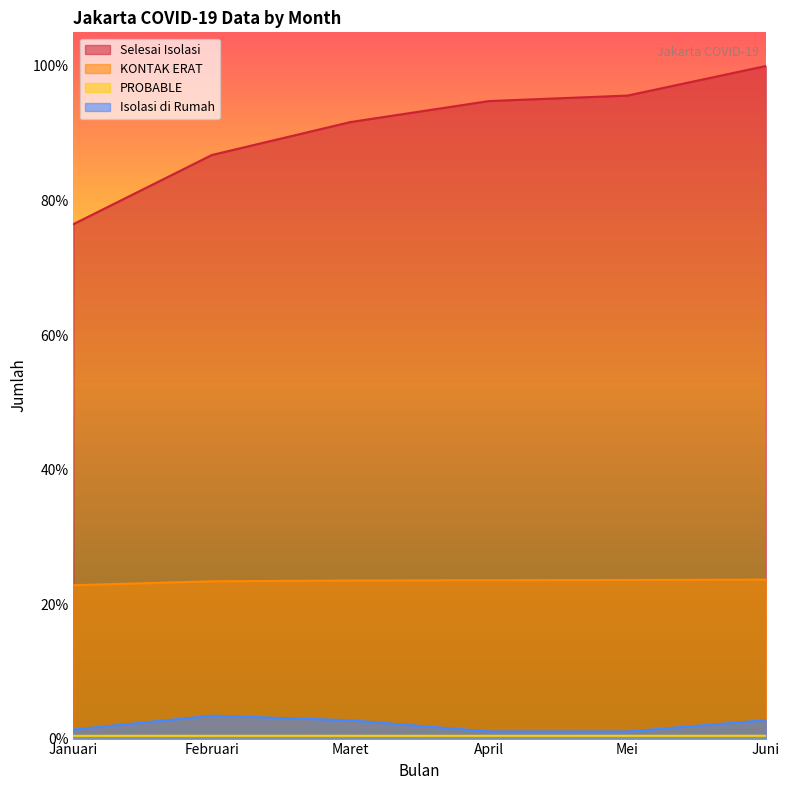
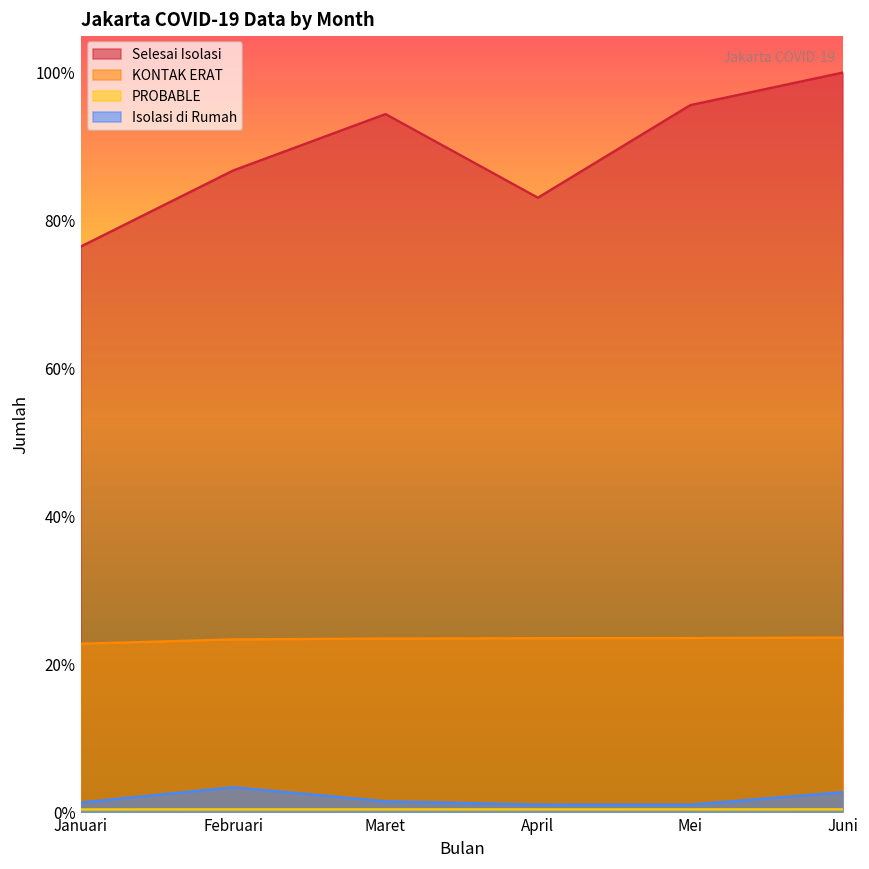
  {
    "Selesai Isolasi": {
      "Januari": "76%",
      "Februari": "87%",
-     "Maret": "92%",
-     "April": "95%",
+     "Maret": "94%",
+     "April": "83%",
      "Mei": "96%",
      "Juni": "100%"
    },
    "Isolasi di Rumah": {
      "Januari": "1%",
      "Februari": "3%",
-     "Maret": "3%",
+     "Maret": "2%",
      "April": "1%",
      "Mei": "1%",
      "Juni": "3%"
    }
  }
